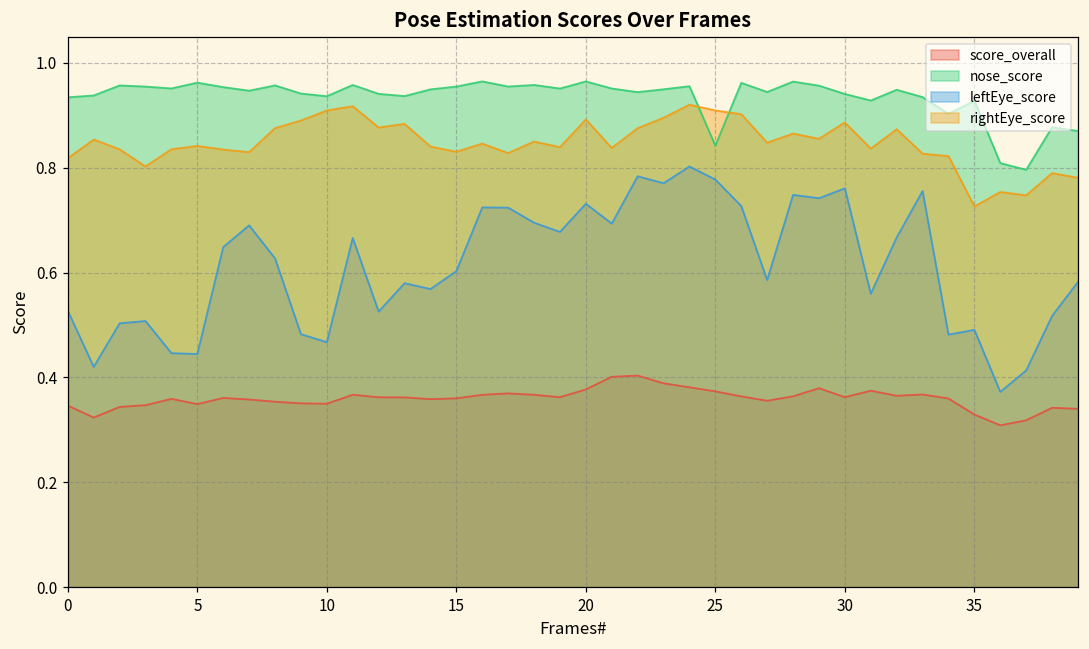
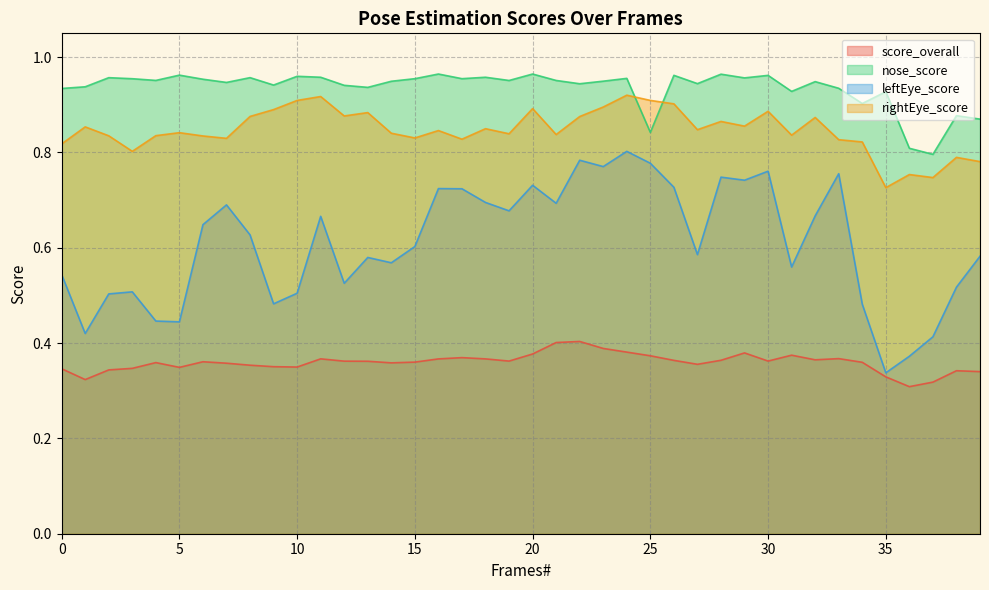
  {
    "nose_score": {
      "0": 0.93,
      "5": 0.96,
-     "10": 0.94,
+     "10": 0.96,
      "15": 0.95,
      "20": 0.96,
      "25": 0.84,
-     "30": 0.94
+     "30": 0.96
    },
    "leftEye_score": {
-     "0": 0.53,
+     "0": 0.54,
      "5": 0.44,
-     "10": 0.47,
+     "10": 0.50,
      "15": 0.60,
      "20": 0.73,
      "25": 0.78,
      "30": 0.76,
-     "35": 0.49
+     "35": 0.34
    }
  }
